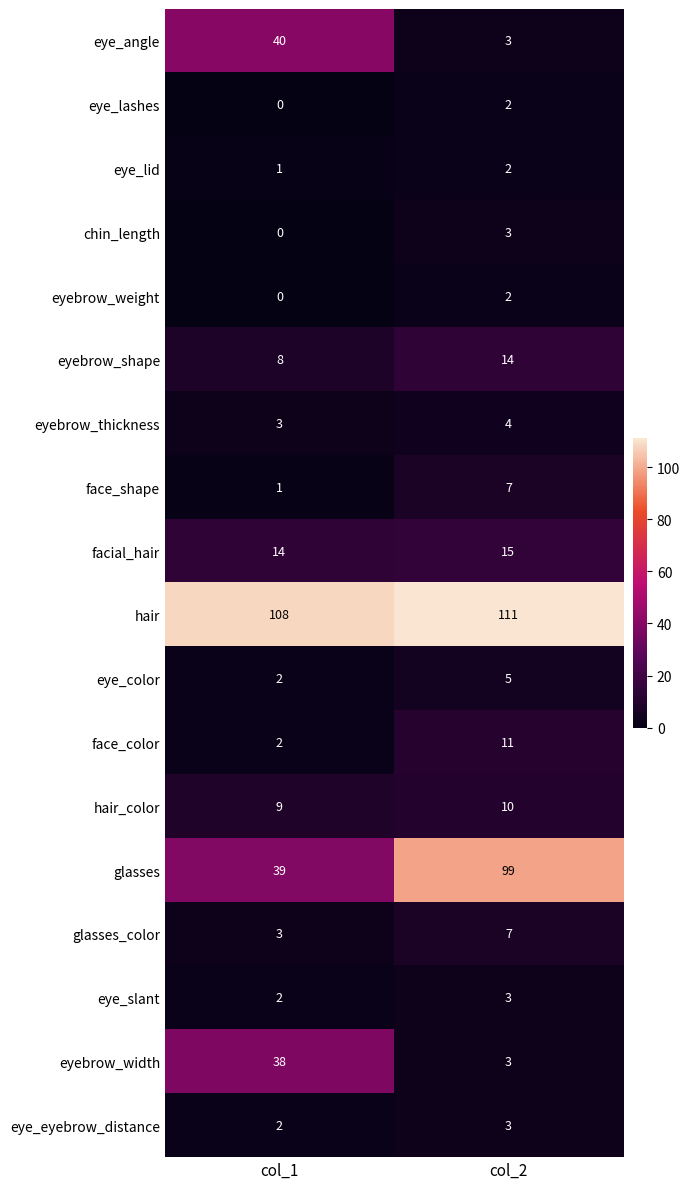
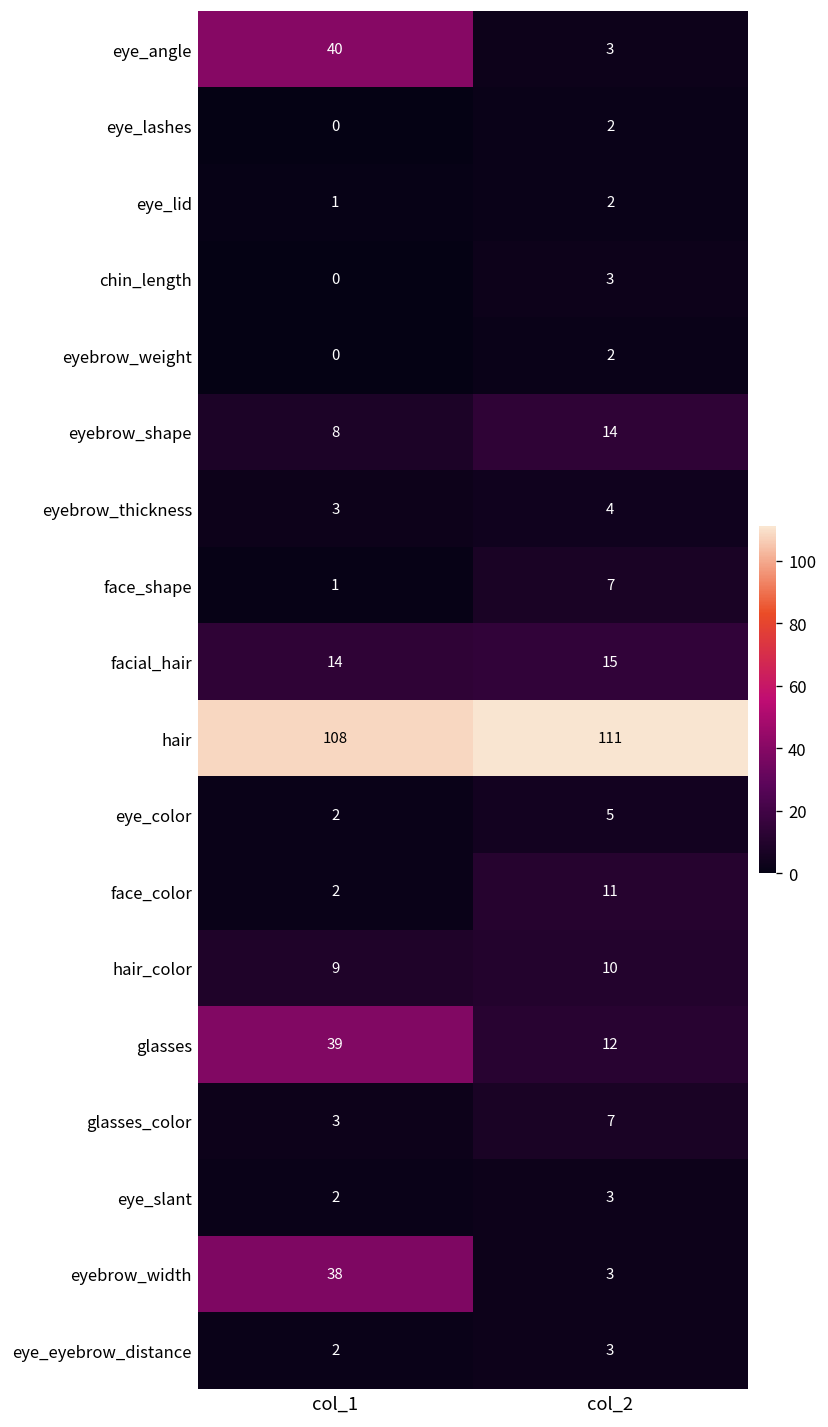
  {
    "eye_angle": {
      "col_1": 40,
      "col_2": 3
    },
    "eye_lashes": {
      "col_1": 0,
      "col_2": 2
    },
    "eye_lid": {
      "col_1": 1,
      "col_2": 2
    },
    "chin_length": {
      "col_1": 0,
      "col_2": 3
    },
    "eyebrow_weight": {
      "col_1": 0,
      "col_2": 2
    },
    "eyebrow_shape": {
      "col_1": 8,
      "col_2": 14
    },
    "eyebrow_thickness": {
      "col_1": 3,
      "col_2": 4
    },
    "face_shape": {
      "col_1": 1,
      "col_2": 7
    },
    "facial_hair": {
      "col_1": 14,
      "col_2": 15
    },
    "hair": {
      "col_1": 108,
      "col_2": 111
    },
    "eye_color": {
      "col_1": 2,
      "col_2": 5
    },
    "face_color": {
      "col_1": 2,
      "col_2": 11
    },
    "hair_color": {
      "col_1": 9,
      "col_2": 10
    },
    "glasses": {
      "col_1": 39,
-     "col_2": 99
+     "col_2": 12
    },
    "glasses_color": {
      "col_1": 3,
      "col_2": 7
    },
    "eye_slant": {
      "col_1": 2,
      "col_2": 3
    },
    "eyebrow_width": {
      "col_1": 38,
      "col_2": 3
    },
    "eye_eyebrow_distance": {
      "col_1": 2,
      "col_2": 3
    }
  }
